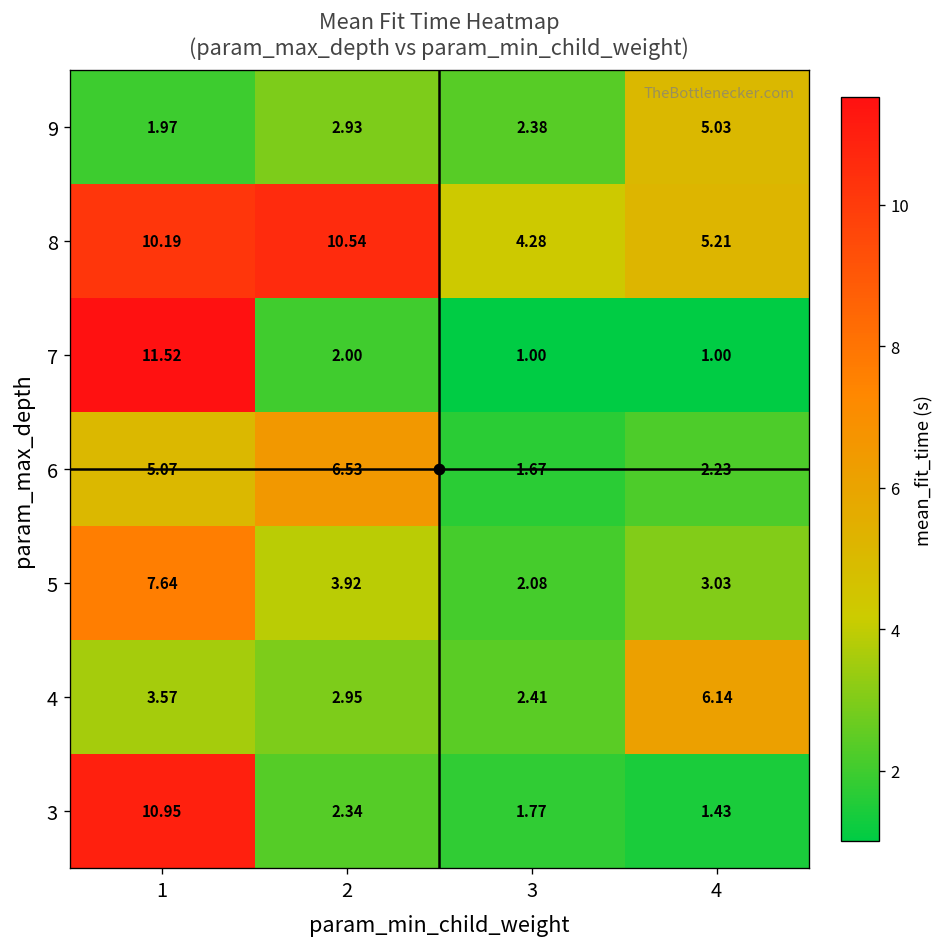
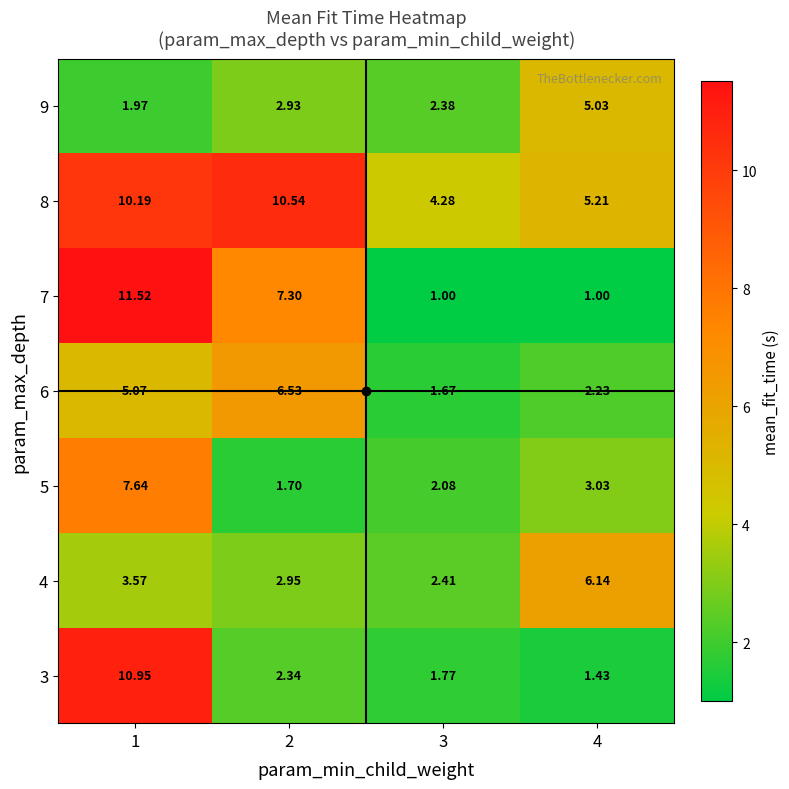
  {
    "9": {
      "1": 1.97,
      "2": 2.93,
      "3": 2.38
    },
    "8": {
      "1": 10.19,
      "2": 10.54,
      "3": 4.28,
      "4": 5.21
    },
    "7": {
      "1": 11.52,
-     "2": 2.00,
+     "2": 7.30,
      "3": 1.00,
      "4": 1.00
    },
    "6": {
      "1": 5.07,
      "2": 6.53,
      "3": 1.67,
      "4": 2.23
    },
    "5": {
      "1": 7.64,
-     "2": 3.92,
+     "2": 1.70,
      "3": 2.08,
      "4": 3.03
    },
    "4": {
      "1": 3.57,
      "2": 2.95,
      "3": 2.41,
      "4": 6.14
    },
    "3": {
      "1": 10.95,
      "2": 2.34,
      "3": 1.77,
      "4": 1.43
    }
  }
